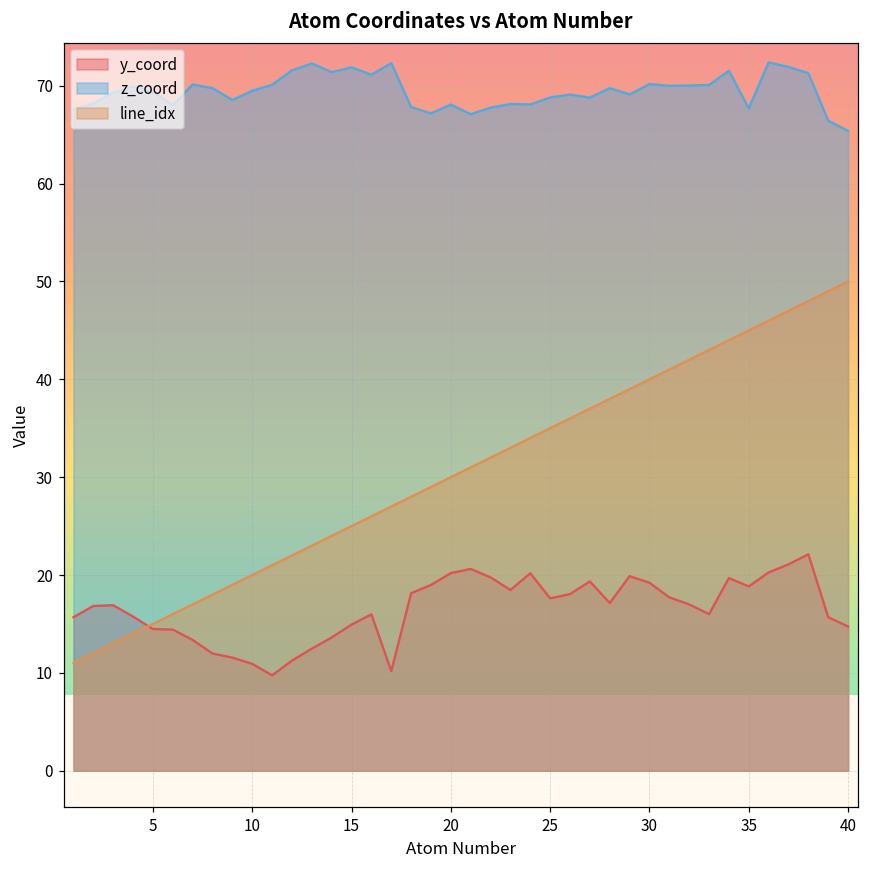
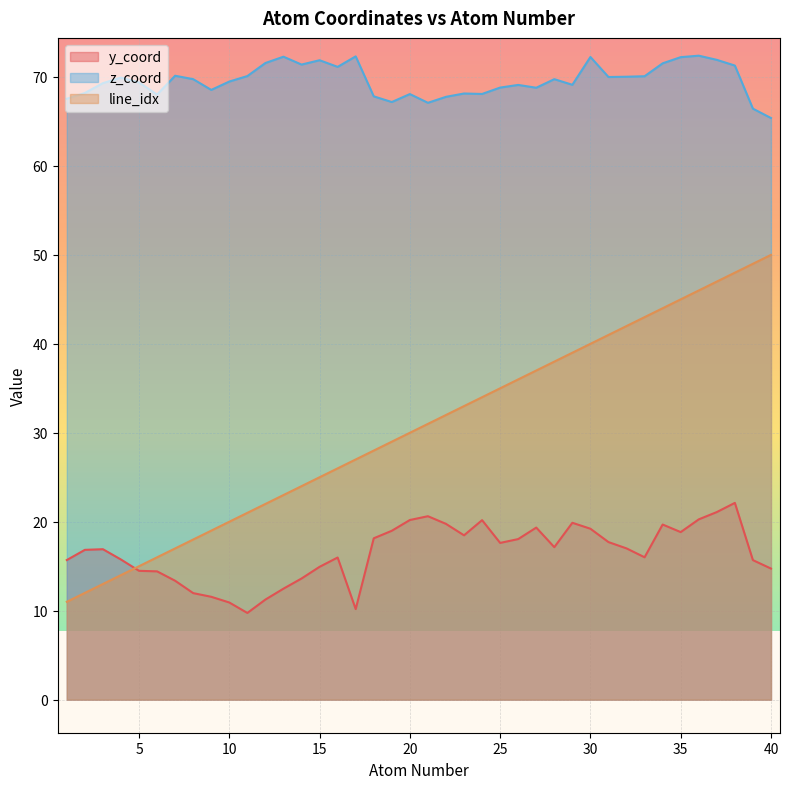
  {
    "z_coord": {
      "10": 69,
      "15": 72,
      "20": 68,
      "25": 69,
-     "30": 70,
-     "35": 68,
+     "30": 72,
+     "35": 72,
      "40": 65
    }
  }
